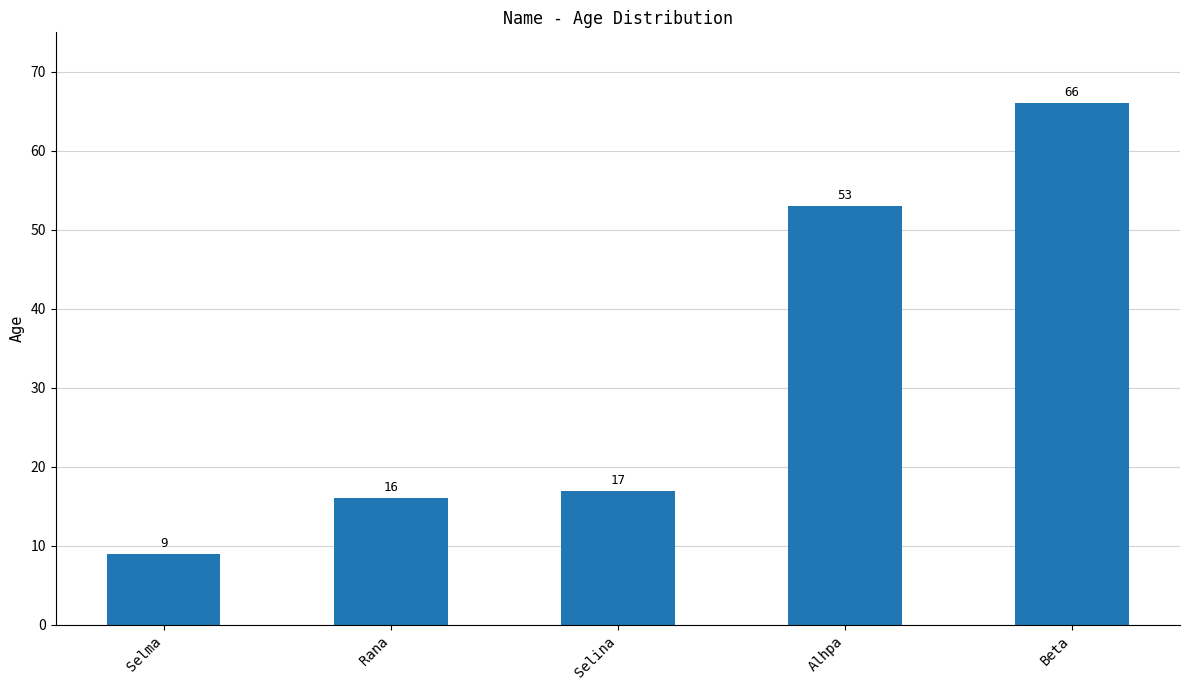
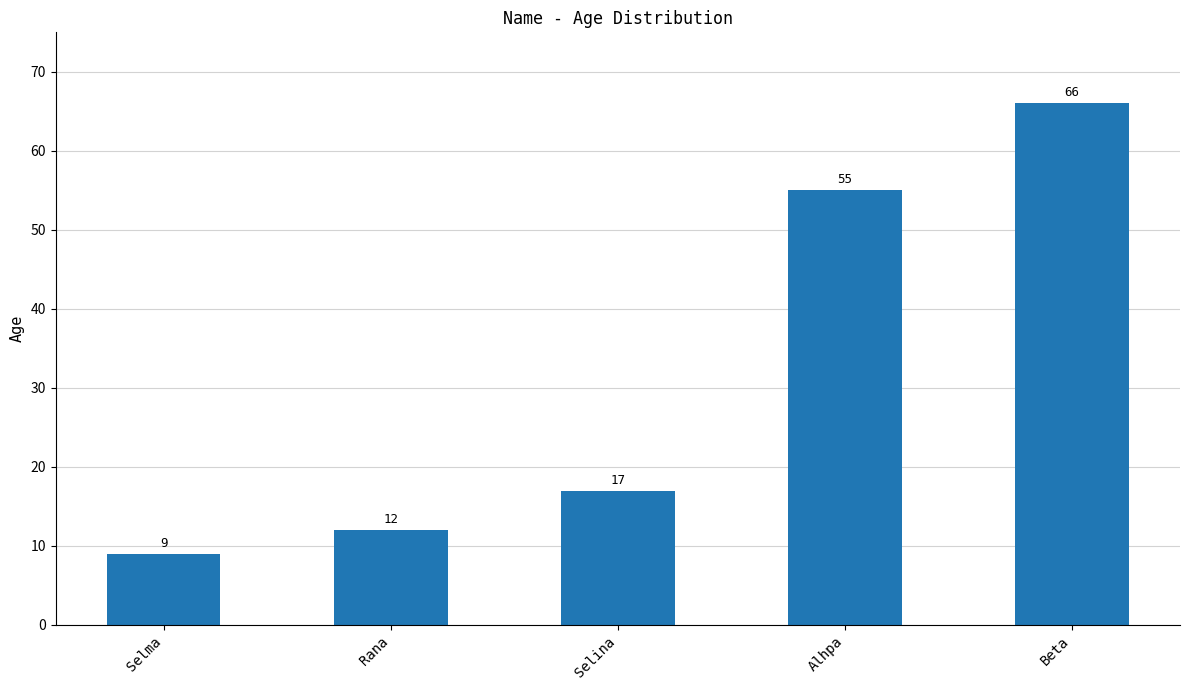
  {
    "Selma": 9,
-   "Rana": 16,
+   "Rana": 12,
    "Selina": 17,
-   "Alhpa": 53,
+   "Alhpa": 55,
    "Beta": 66
  }
